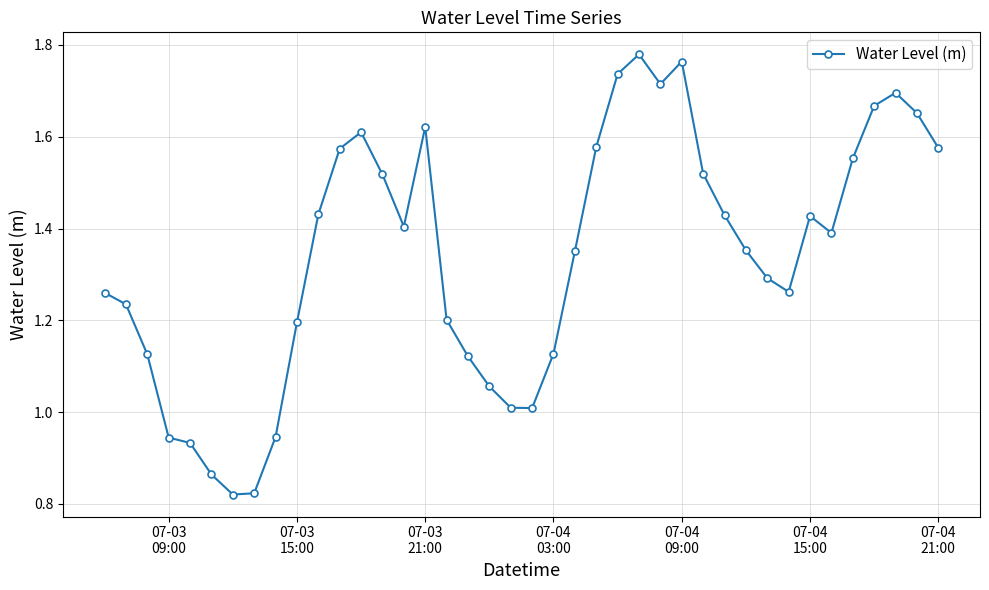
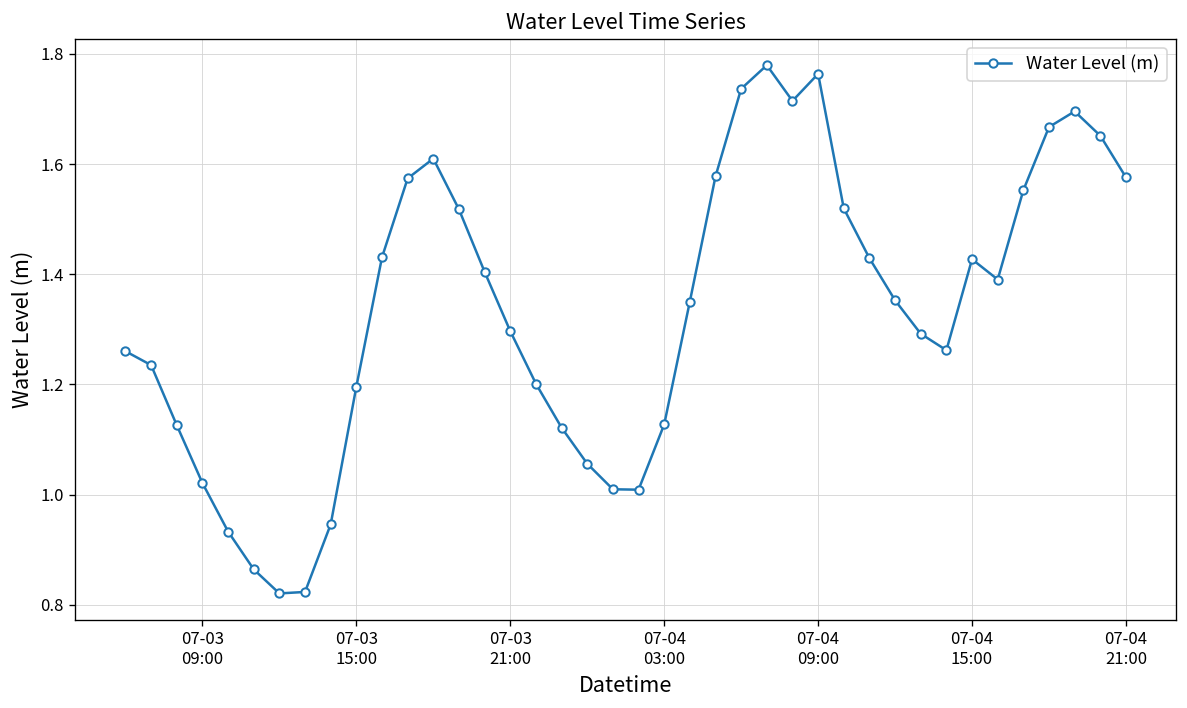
  {
-   "07-03 09:00": 0.94,
+   "07-03 09:00": 1.02,
    "07-03 15:00": 1.20,
-   "07-03 21:00": 1.62,
+   "07-03 21:00": 1.30,
    "07-04 03:00": 1.13,
    "07-04 09:00": 1.76,
    "07-04 15:00": 1.43,
    "07-04 21:00": 1.58
  }
